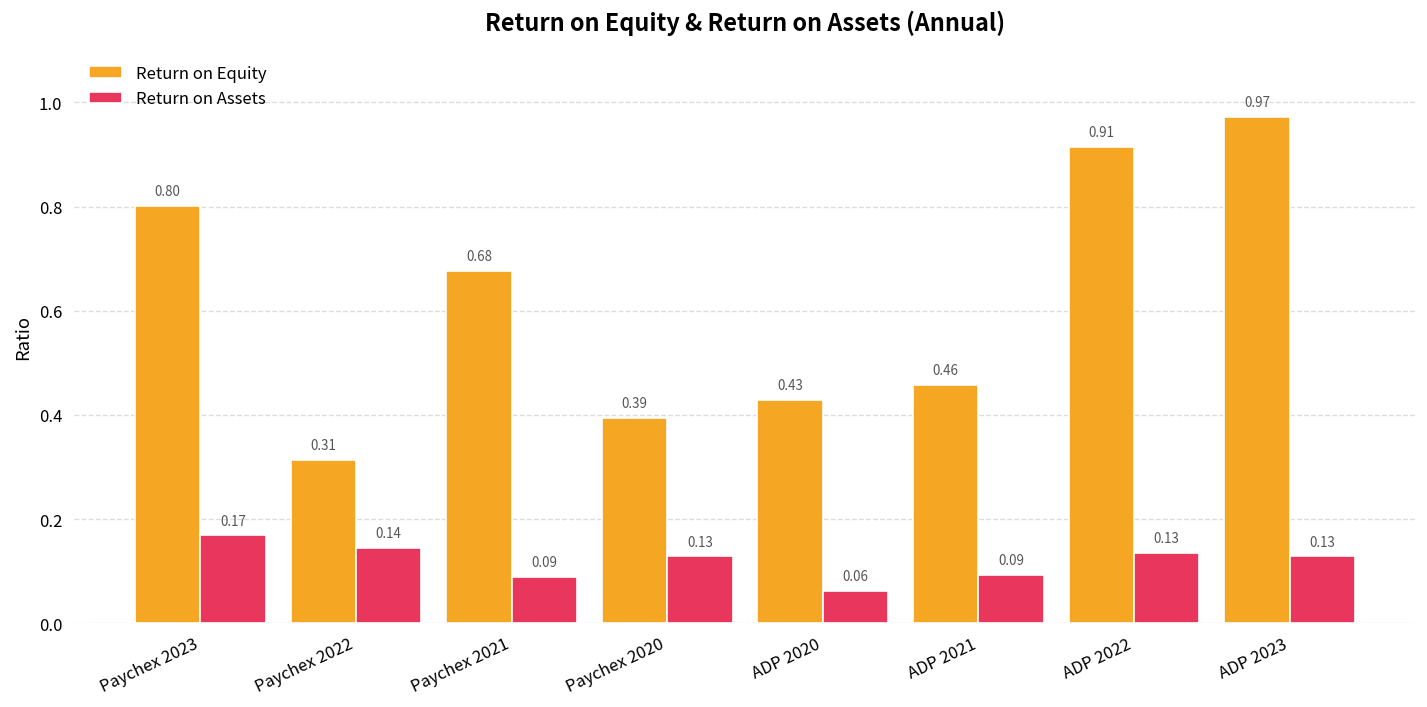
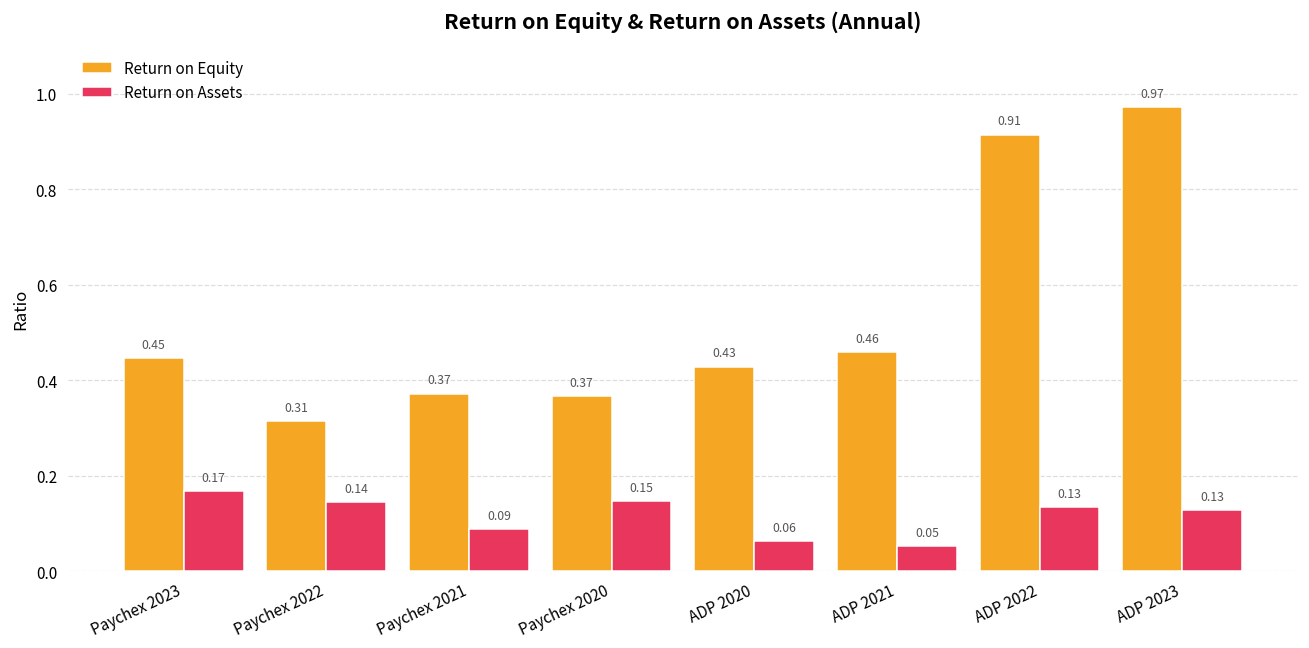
  {
    "Return on Equity": {
-     "Paychex 2023": 0.80,
+     "Paychex 2023": 0.45,
      "Paychex 2022": 0.31,
-     "Paychex 2021": 0.68,
-     "Paychex 2020": 0.39,
+     "Paychex 2021": 0.37,
+     "Paychex 2020": 0.37,
      "ADP 2020": 0.43,
      "ADP 2021": 0.46,
      "ADP 2022": 0.91,
      "ADP 2023": 0.97
    },
    "Return on Assets": {
      "Paychex 2023": 0.17,
      "Paychex 2022": 0.14,
      "Paychex 2021": 0.09,
-     "Paychex 2020": 0.13,
+     "Paychex 2020": 0.15,
      "ADP 2020": 0.06,
-     "ADP 2021": 0.09,
+     "ADP 2021": 0.05,
      "ADP 2022": 0.13,
      "ADP 2023": 0.13
    }
  }
